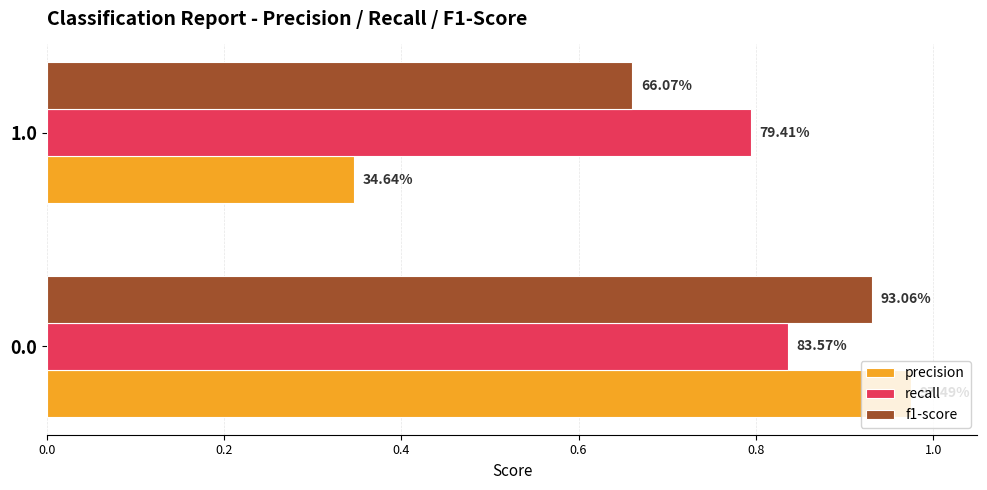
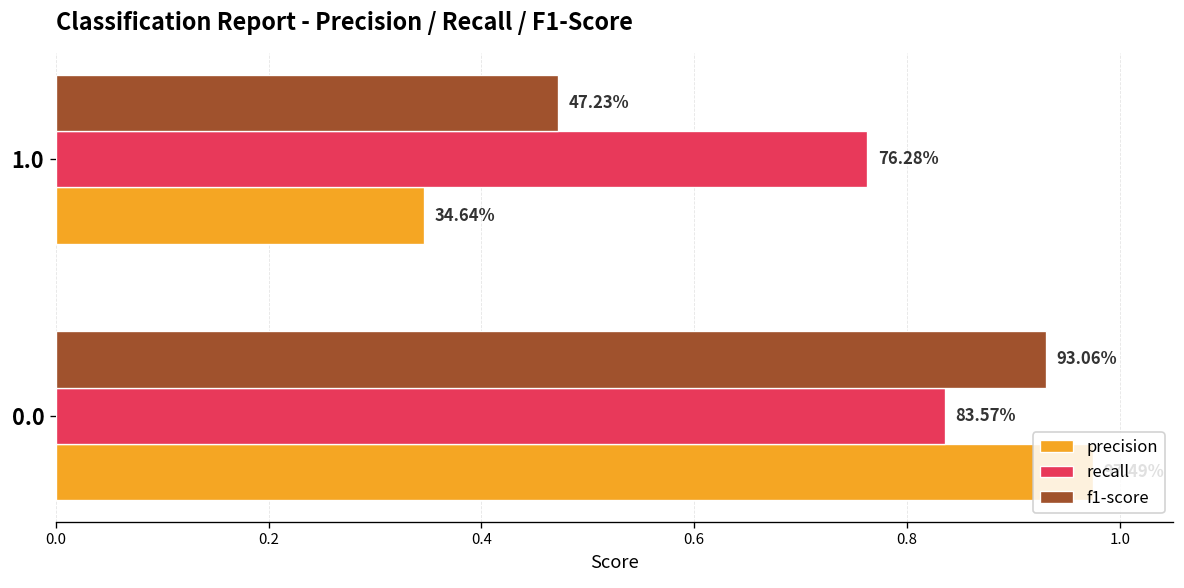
  {
    "precision": {
      "1.0": "34.64%"
    },
    "recall": {
-     "1.0": "79.41%",
+     "1.0": "76.28%",
      "0.0": "83.57%"
    },
    "f1-score": {
-     "1.0": "66.07%",
+     "1.0": "47.23%",
      "0.0": "93.06%"
    }
  }
